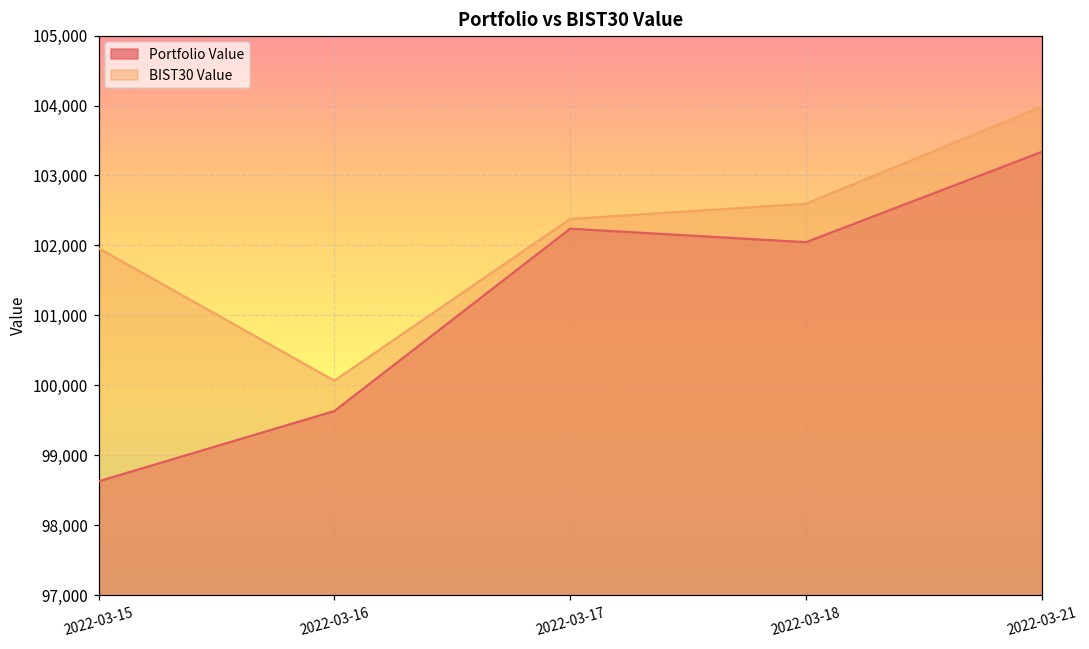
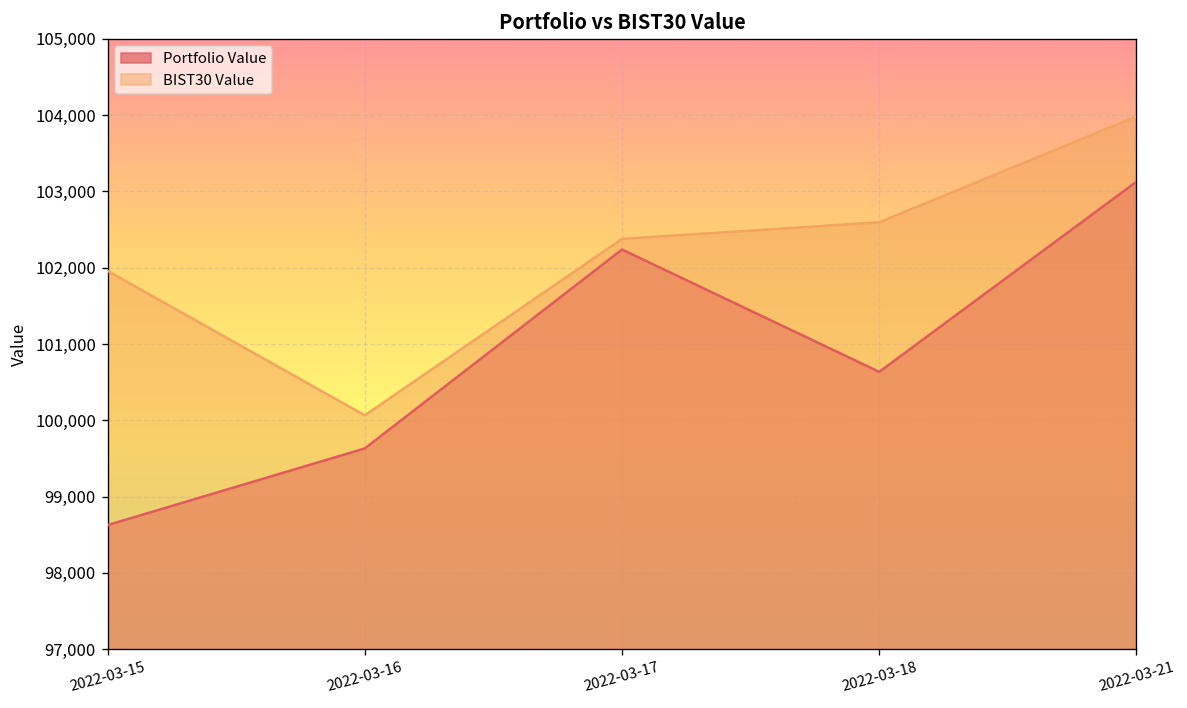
  {
    "Portfolio Value": {
      "2022-03-15": "98,600",
      "2022-03-16": "99,600",
      "2022-03-17": "102,200",
-     "2022-03-18": "102,000",
-     "2022-03-21": "103,300"
+     "2022-03-18": "100,600",
+     "2022-03-21": "103,100"
    },
    "BIST30 Value": {
      "2022-03-15": "102,000",
      "2022-03-16": "100,100",
      "2022-03-17": "102,400",
      "2022-03-18": "102,600",
      "2022-03-21": "104,000"
    }
  }
